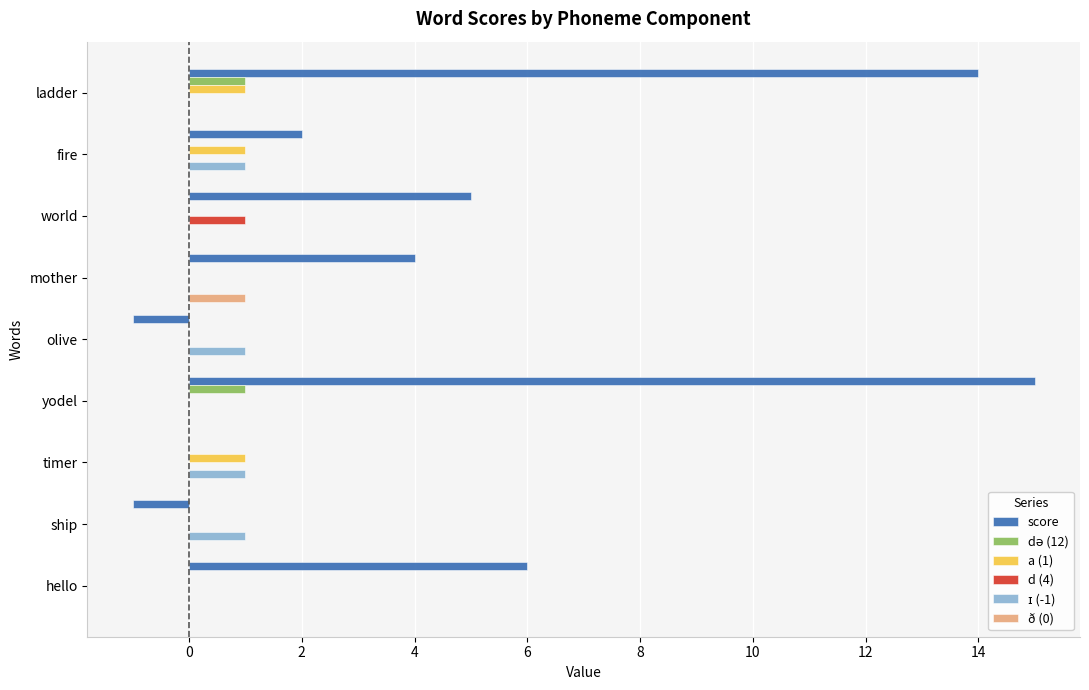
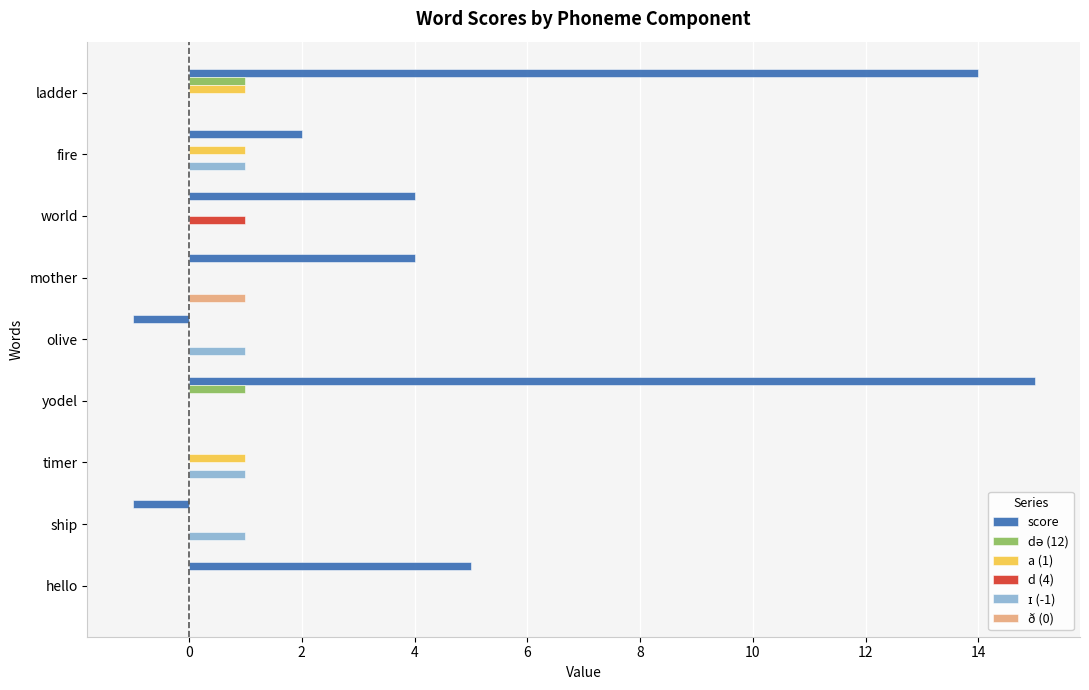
  {
    "score": {
      "ladder": 14,
      "fire": 2,
-     "world": 5,
+     "world": 4,
      "mother": 4,
      "olive": -1,
      "yodel": 15,
      "timer": 0,
      "ship": -1,
-     "hello": 6
+     "hello": 5
    },
    "də (12)": {
      "ladder": 1,
      "fire": 0,
      "world": 0,
      "mother": 0,
      "olive": 0,
      "yodel": 1,
      "timer": 0,
      "ship": 0,
      "hello": 0
    },
    "a (1)": {
      "ladder": 1,
      "fire": 1,
      "world": 0,
      "mother": 0,
      "olive": 0,
      "yodel": 0,
      "timer": 1,
      "ship": 0,
      "hello": 0
    },
    "d (4)": {
      "ladder": 0,
      "fire": 0,
      "world": 1,
      "mother": 0,
      "olive": 0,
      "yodel": 0,
      "timer": 0,
      "ship": 0,
      "hello": 0
    },
    "ɪ (-1)": {
      "ladder": 0,
      "fire": 1,
      "world": 0,
      "mother": 0,
      "olive": 1,
      "yodel": 0,
      "timer": 1,
      "ship": 1,
      "hello": 0
    },
    "ð (0)": {
      "ladder": 0,
      "fire": 0,
      "world": 0,
      "mother": 1,
      "olive": 0,
      "yodel": 0,
      "timer": 0,
      "ship": 0,
      "hello": 0
    }
  }
